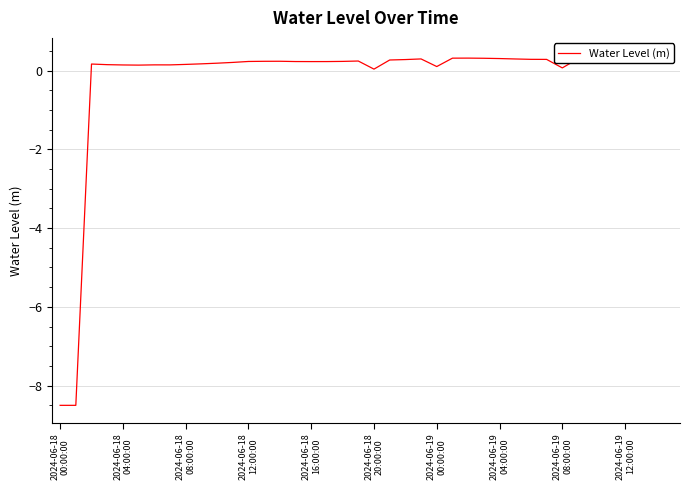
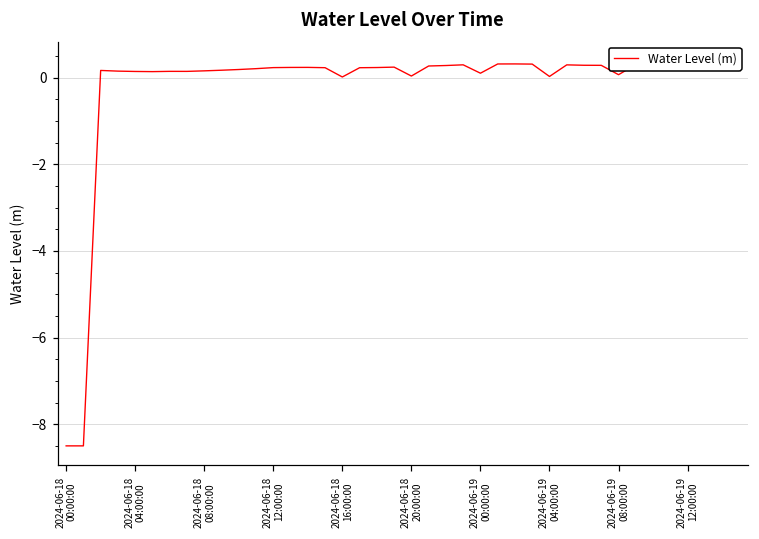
  {
    "2024-06-18 00:00:00": -8.5,
    "2024-06-18 04:00:00": 0.1,
    "2024-06-18 08:00:00": 0.2,
    "2024-06-18 12:00:00": 0.2,
-   "2024-06-18 16:00:00": 0.2,
+   "2024-06-18 16:00:00": 0.0,
    "2024-06-18 20:00:00": 0.0,
    "2024-06-19 00:00:00": 0.1,
-   "2024-06-19 04:00:00": 0.3,
+   "2024-06-19 04:00:00": 0.0,
    "2024-06-19 08:00:00": 0.1
  }
